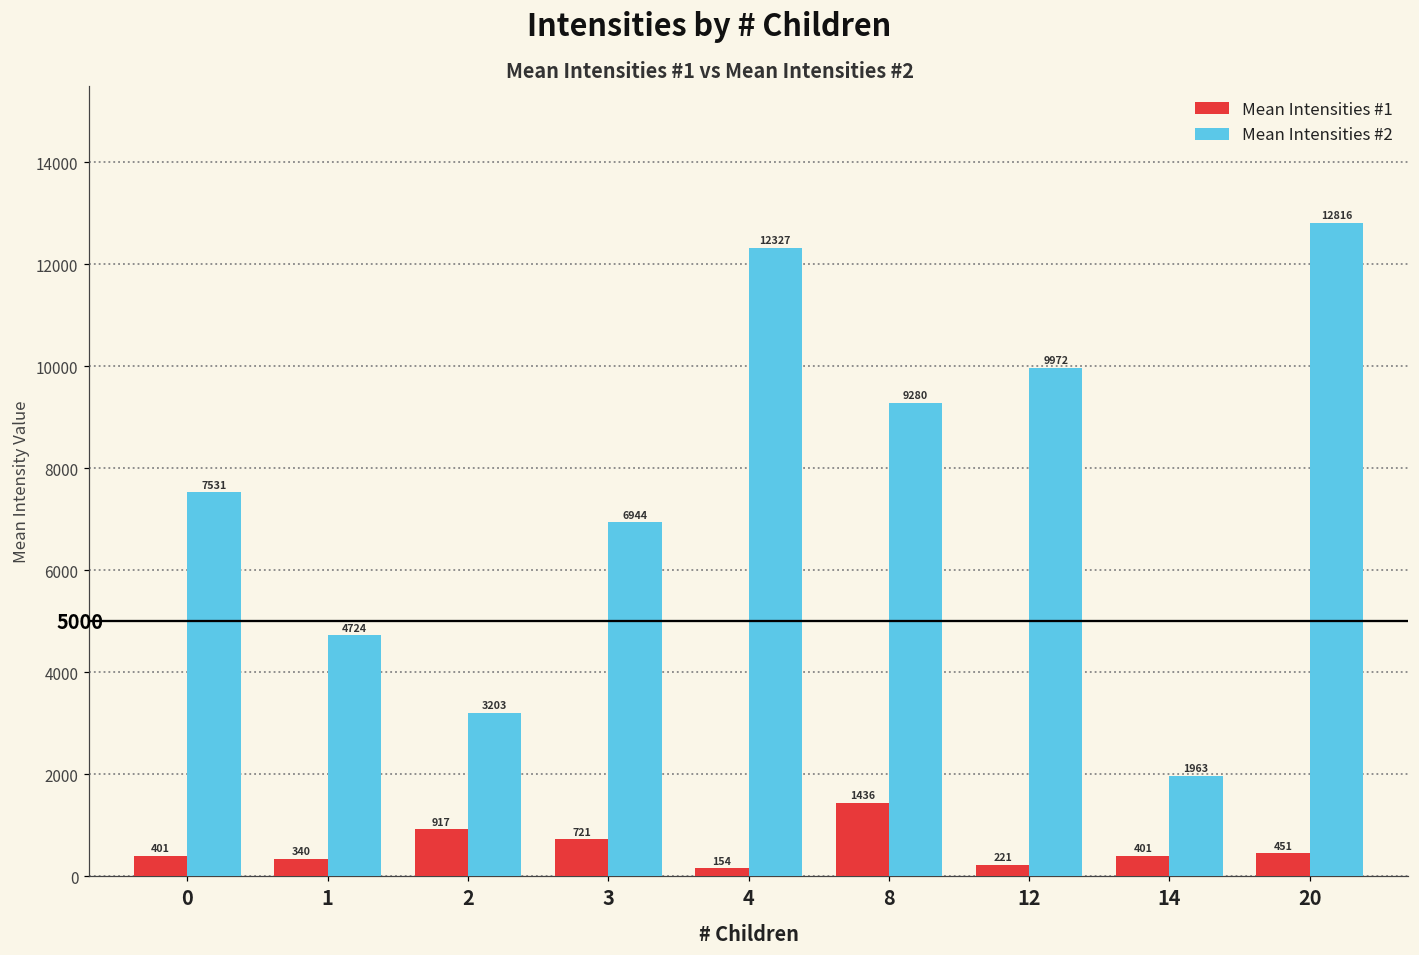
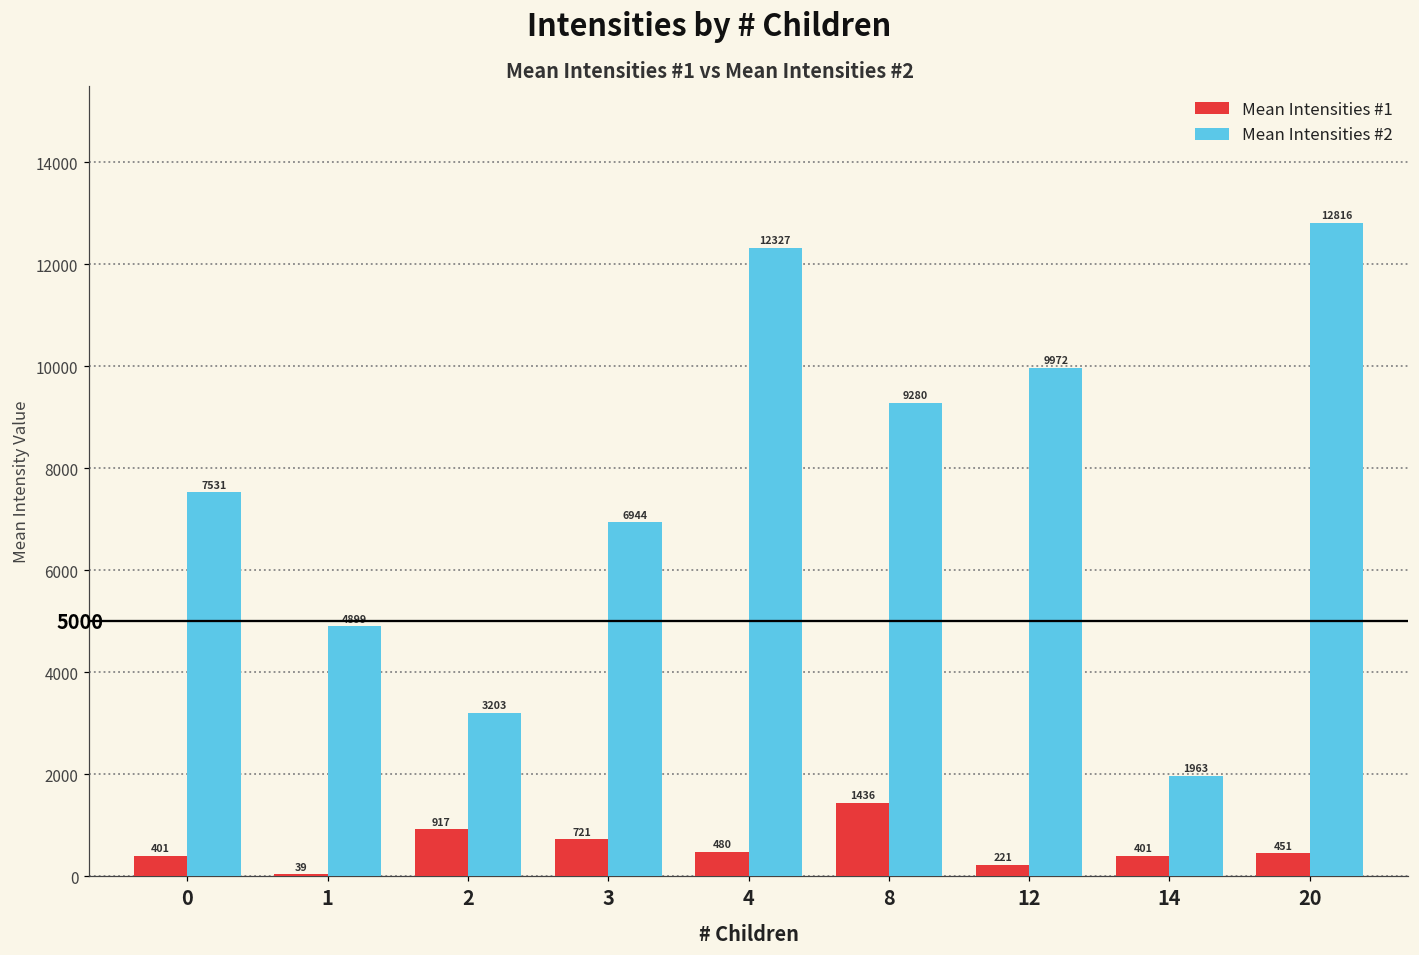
  {
    "Mean Intensities #1": {
      "0": 401,
-     "1": 340,
+     "1": 39,
      "2": 917,
      "3": 721,
-     "4": 154,
+     "4": 480,
      "8": 1436,
      "12": 221,
      "14": 401,
      "20": 451
    },
    "Mean Intensities #2": {
      "0": 7531,
-     "1": 4724,
+     "1": 4899,
      "2": 3203,
      "3": 6944,
      "4": 12327,
      "8": 9280,
      "12": 9972,
      "14": 1963,
      "20": 12816
    }
  }
